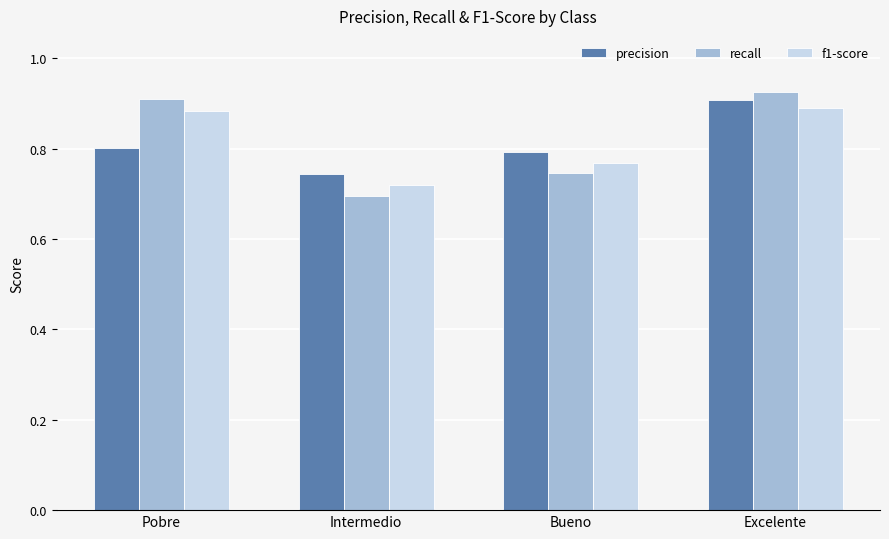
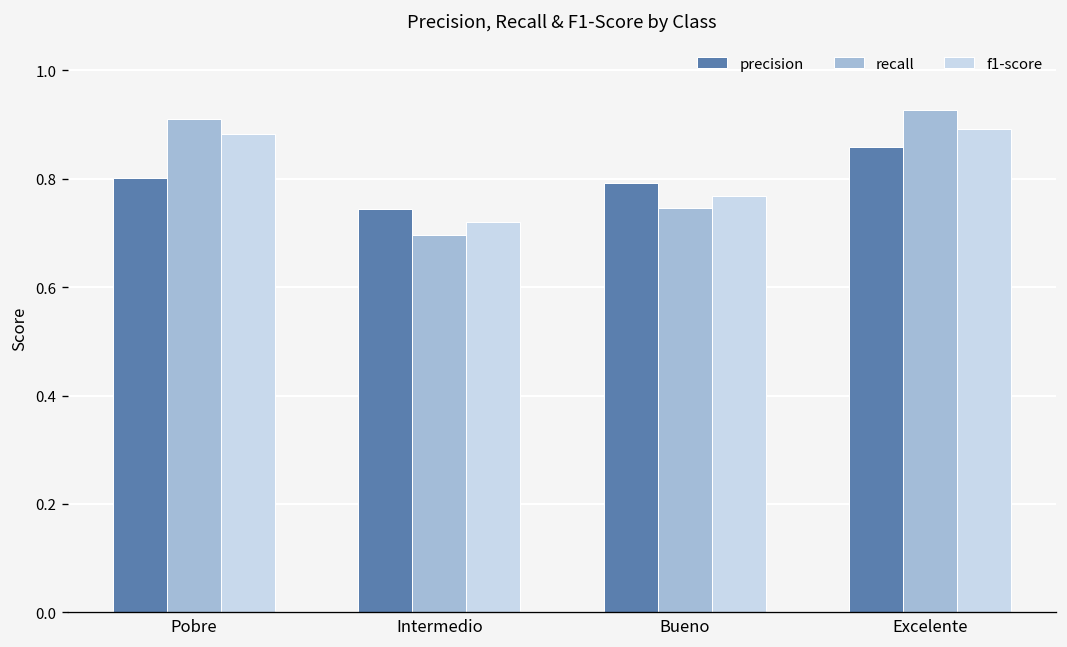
  {
    "precision": {
      "Pobre": 0.80,
      "Intermedio": 0.74,
      "Bueno": 0.79,
-     "Excelente": 0.91
+     "Excelente": 0.86
    }
  }
